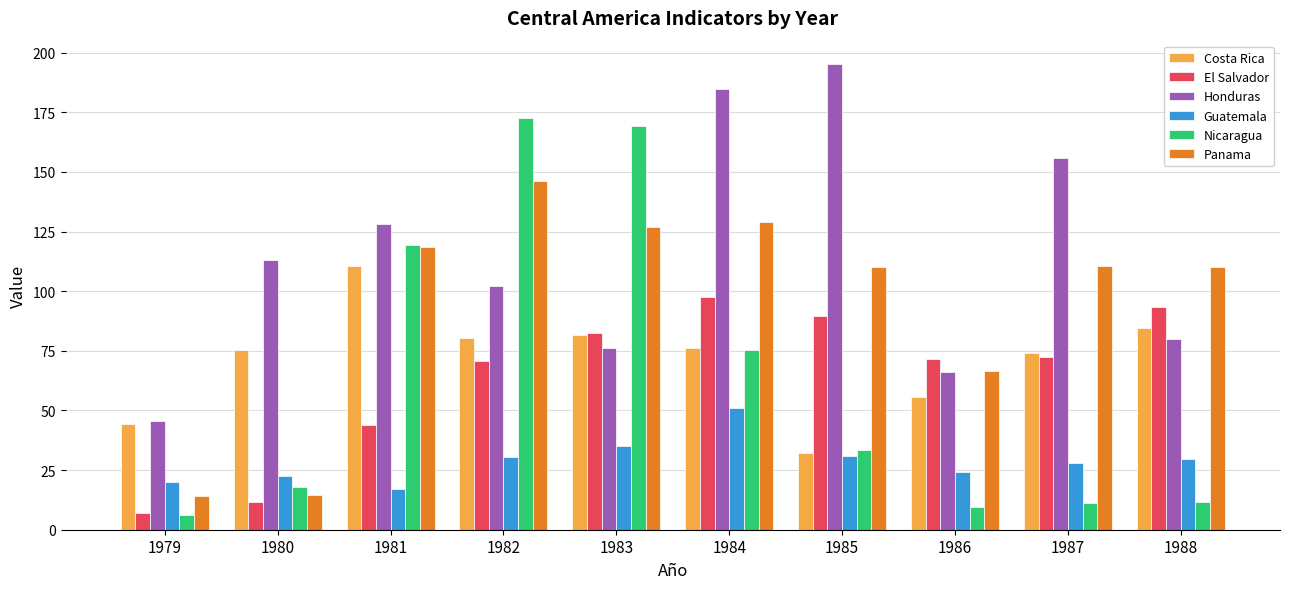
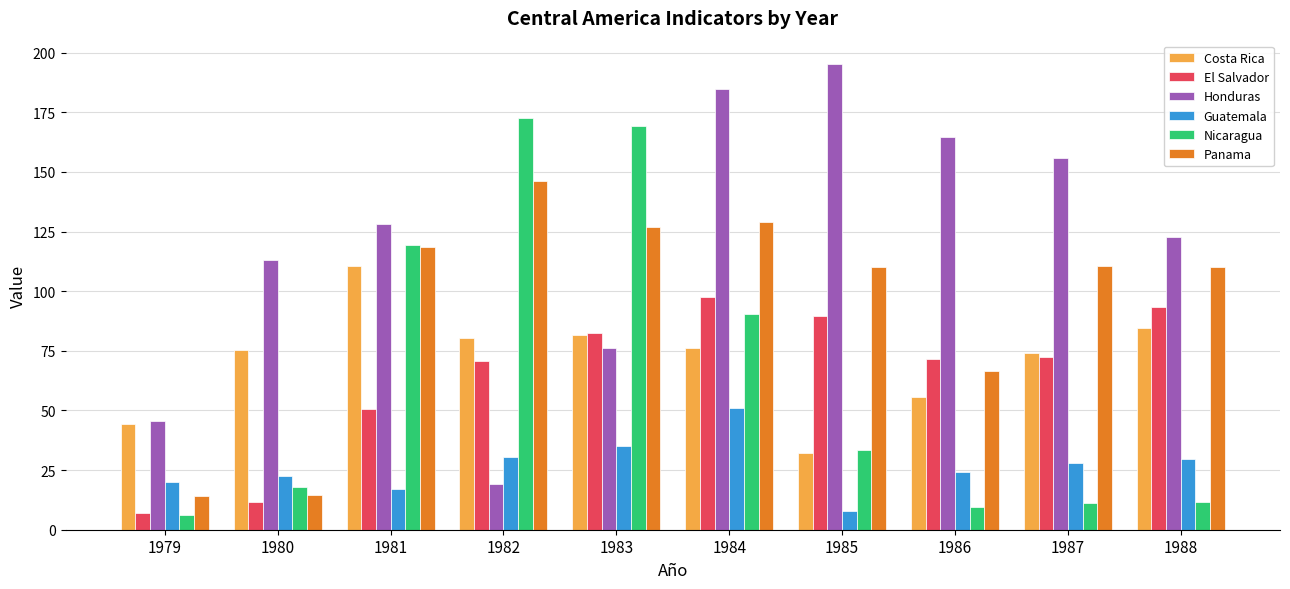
  {
    "El Salvador": {
      "1979": 7,
      "1980": 12,
-     "1981": 44,
+     "1981": 51,
      "1982": 71,
      "1983": 82,
      "1984": 97,
      "1985": 90,
      "1986": 72,
      "1987": 73,
      "1988": 94
    },
    "Honduras": {
      "1979": 46,
      "1980": 113,
      "1981": 128,
-     "1982": 102,
+     "1982": 19,
      "1983": 76,
      "1984": 185,
      "1985": 195,
-     "1986": 66,
+     "1986": 165,
      "1987": 156,
-     "1988": 80
+     "1988": 123
    },
    "Guatemala": {
      "1979": 20,
      "1980": 23,
      "1981": 17,
      "1982": 31,
      "1983": 35,
      "1984": 51,
-     "1985": 31,
+     "1985": 8,
      "1986": 24,
      "1987": 28,
      "1988": 30
    },
    "Nicaragua": {
      "1979": 6,
      "1980": 18,
      "1981": 119,
      "1982": 173,
      "1983": 169,
-     "1984": 76,
+     "1984": 90,
      "1985": 33,
      "1986": 10,
      "1987": 11,
      "1988": 12
    }
  }
